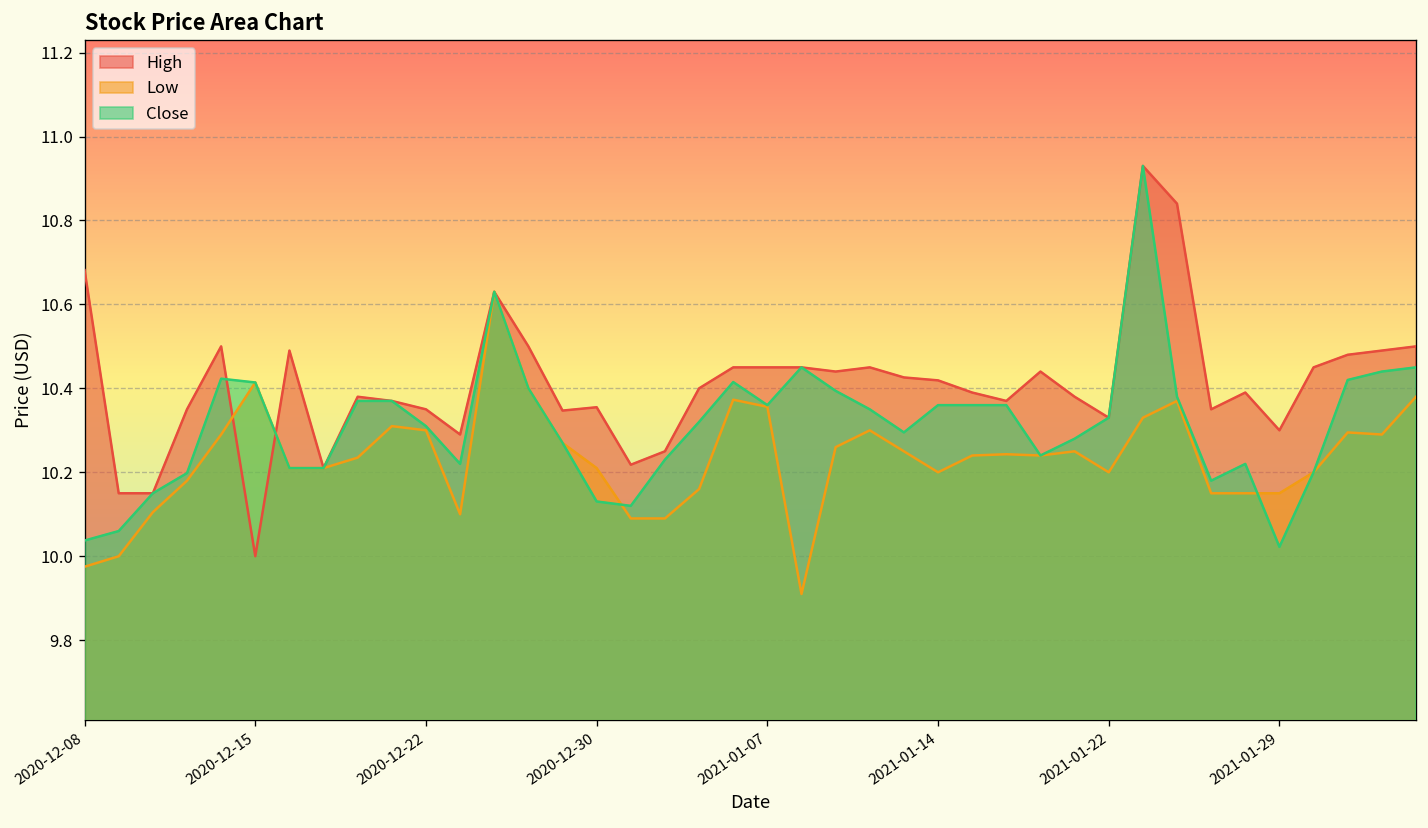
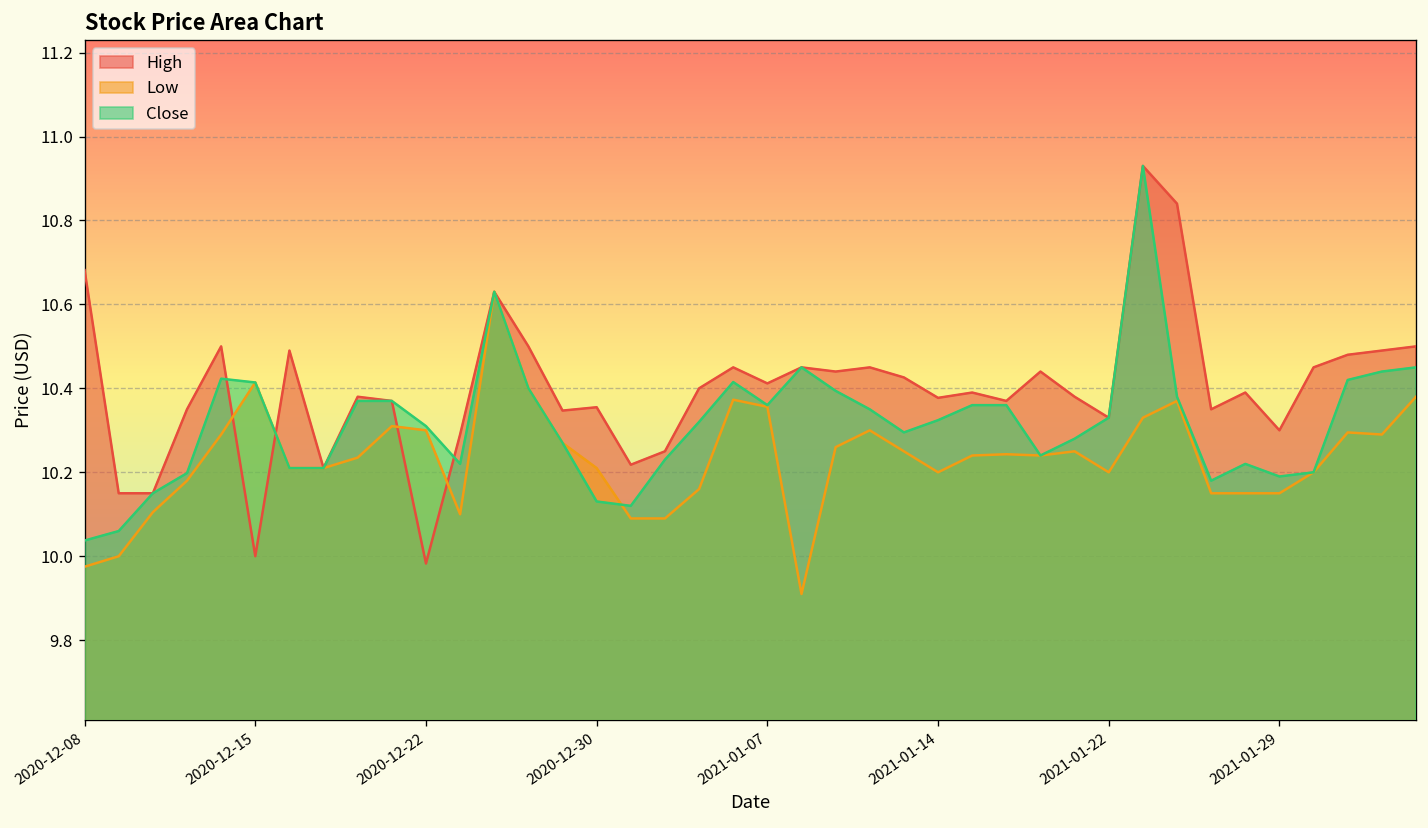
  {
    "High": {
      "2020-12-08": 10.68,
      "2020-12-15": 10.00,
-     "2020-12-22": 10.35,
+     "2020-12-22": 9.98,
      "2020-12-30": 10.35,
-     "2021-01-07": 10.45,
-     "2021-01-14": 10.42,
+     "2021-01-07": 10.41,
+     "2021-01-14": 10.38,
      "2021-01-29": 10.30
    },
    "Low": {
      "2020-12-08": 9.98,
      "2020-12-22": 10.30,
      "2020-12-30": 10.21,
      "2021-01-14": 10.20,
      "2021-01-22": 10.20,
      "2021-01-29": 10.15
    },
    "Close": {
      "2020-12-08": 10.04,
      "2020-12-22": 10.31,
      "2020-12-30": 10.13,
-     "2021-01-14": 10.36,
-     "2021-01-29": 10.02
+     "2021-01-14": 10.32,
+     "2021-01-29": 10.19
    }
  }
